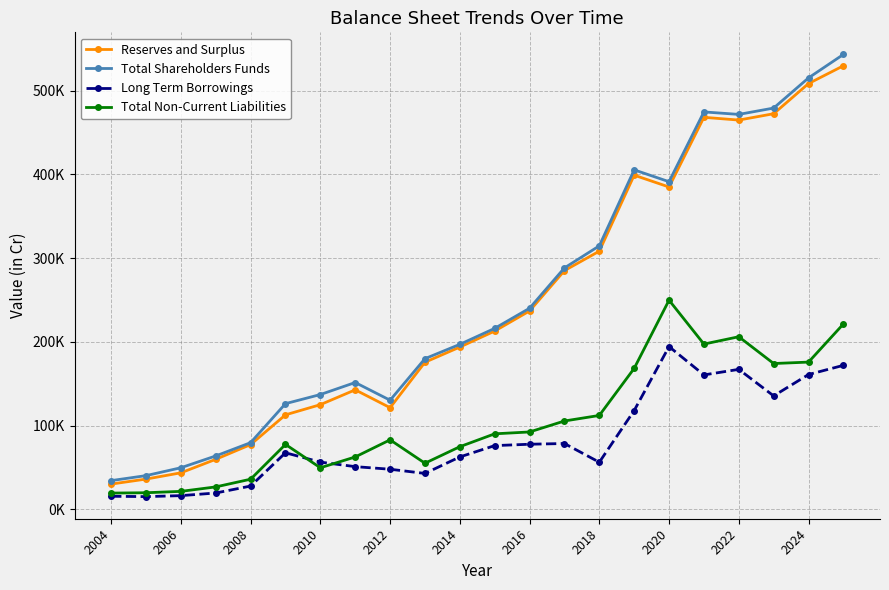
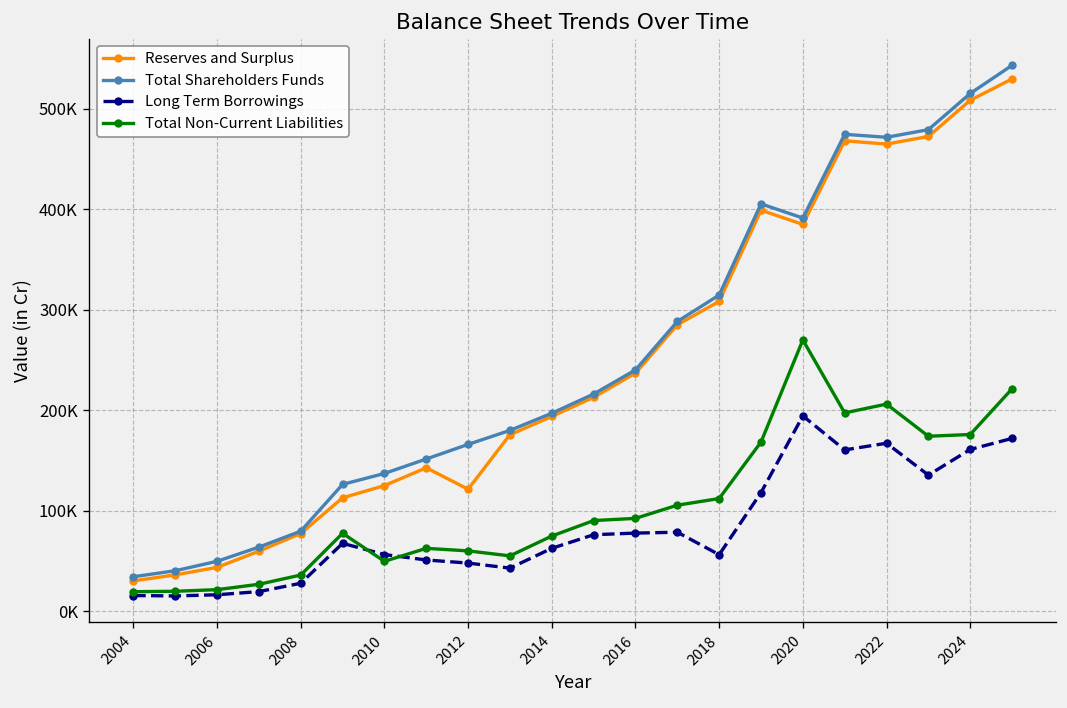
  {
    "Reserves and Surplus": {
      "2004": 30000,
      "2006": 40000,
      "2010": 130000,
      "2012": 120000,
      "2014": 190000,
      "2016": 240000,
      "2018": 310000,
      "2020": 380000,
      "2022": 460000,
      "2024": 510000
    },
    "Total Shareholders Funds": {
      "2004": 30000,
      "2006": 50000,
      "2010": 140000,
-     "2012": 130000,
+     "2012": 170000,
      "2014": 200000,
      "2016": 240000,
      "2018": 310000,
      "2020": 390000,
      "2022": 470000,
      "2024": 520000
    },
    "Long Term Borrowings": {
      "2004": 20000,
      "2006": 20000,
      "2008": 30000,
      "2010": 60000,
      "2012": 50000,
      "2014": 60000,
      "2016": 80000,
      "2018": 60000,
      "2020": 190000,
      "2022": 170000,
      "2024": 160000
    },
    "Total Non-Current Liabilities": {
      "2004": 20000,
      "2006": 20000,
      "2008": 40000,
      "2010": 50000,
-     "2012": 80000,
+     "2012": 60000,
      "2014": 70000,
      "2016": 90000,
      "2018": 110000,
-     "2020": 250000,
+     "2020": 270000,
      "2022": 210000,
      "2024": 180000
    }
  }
